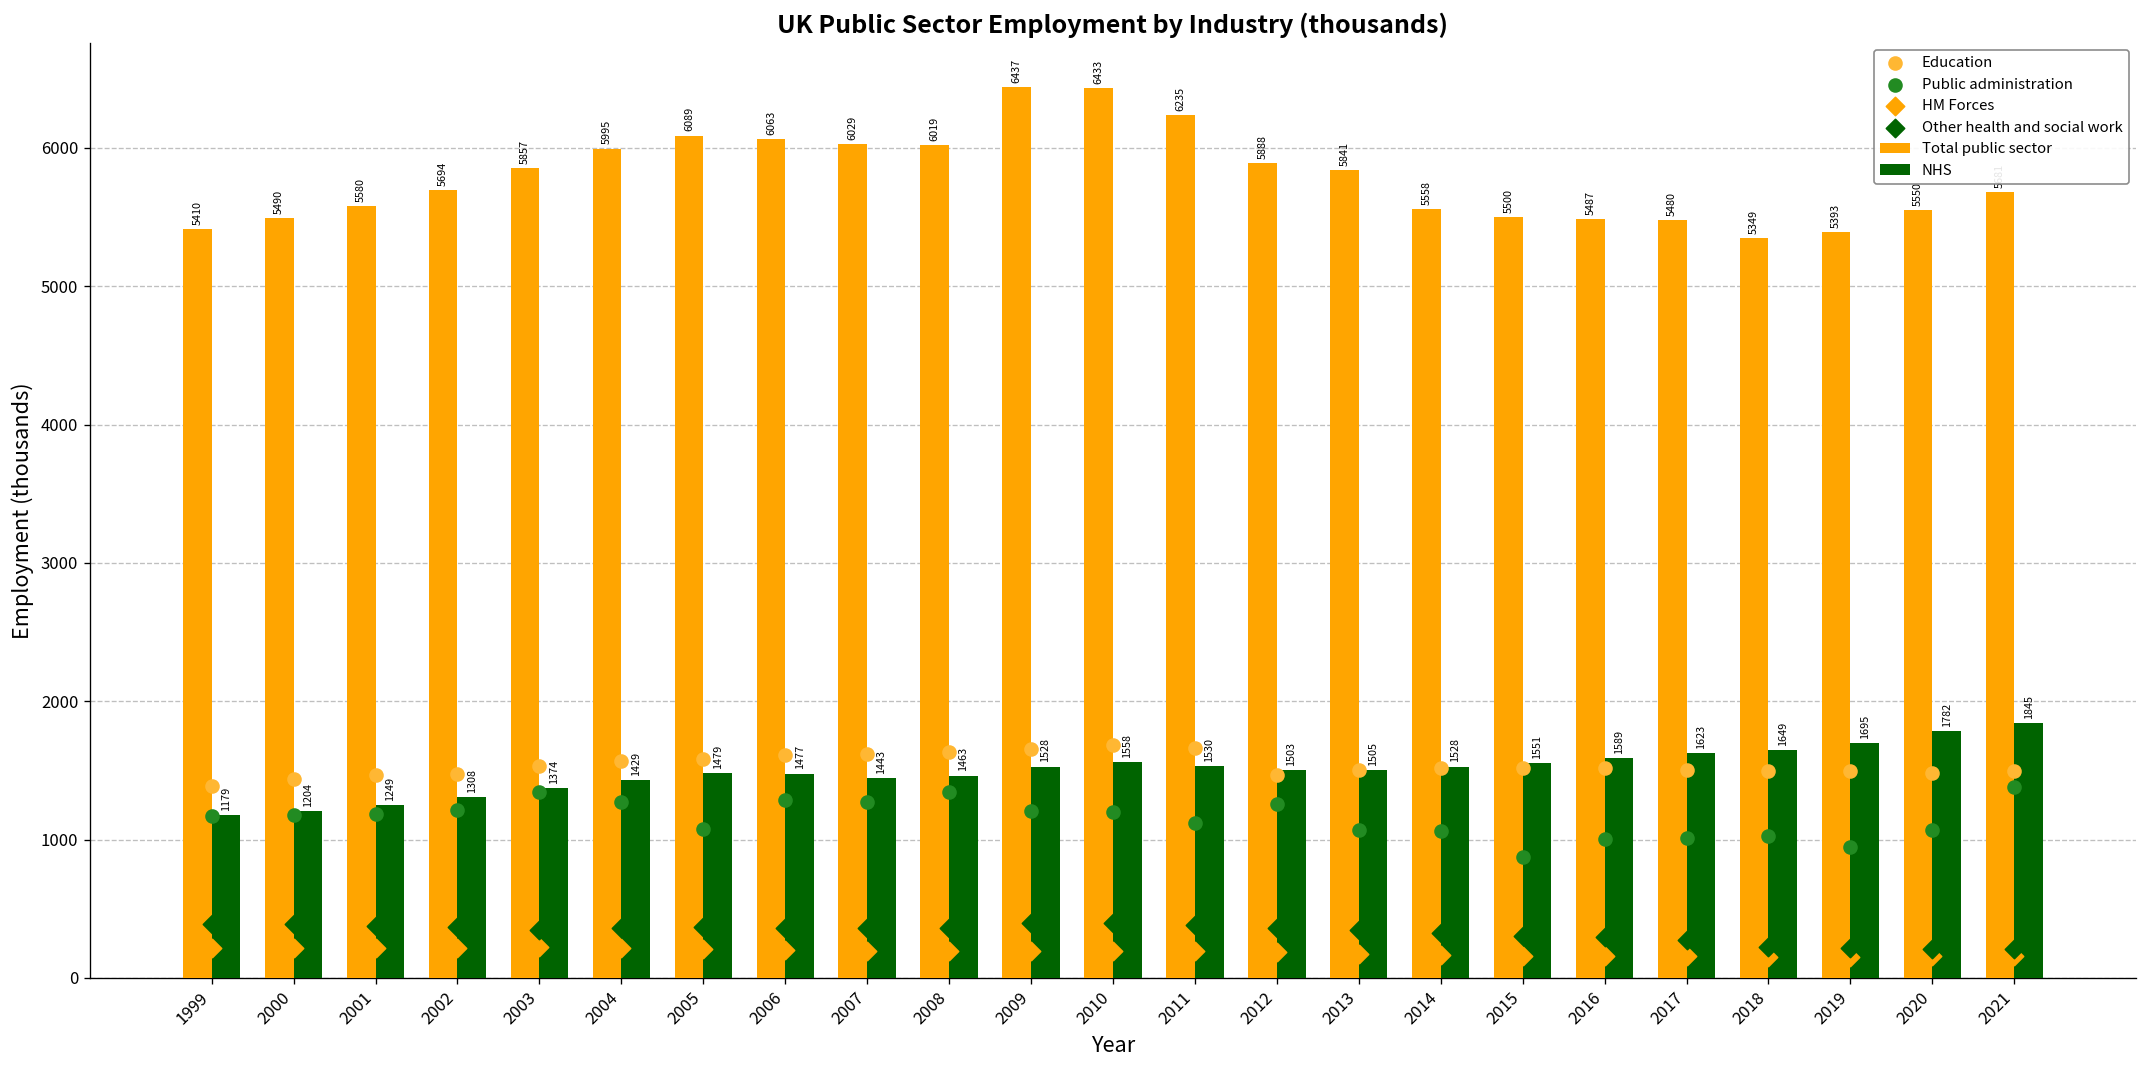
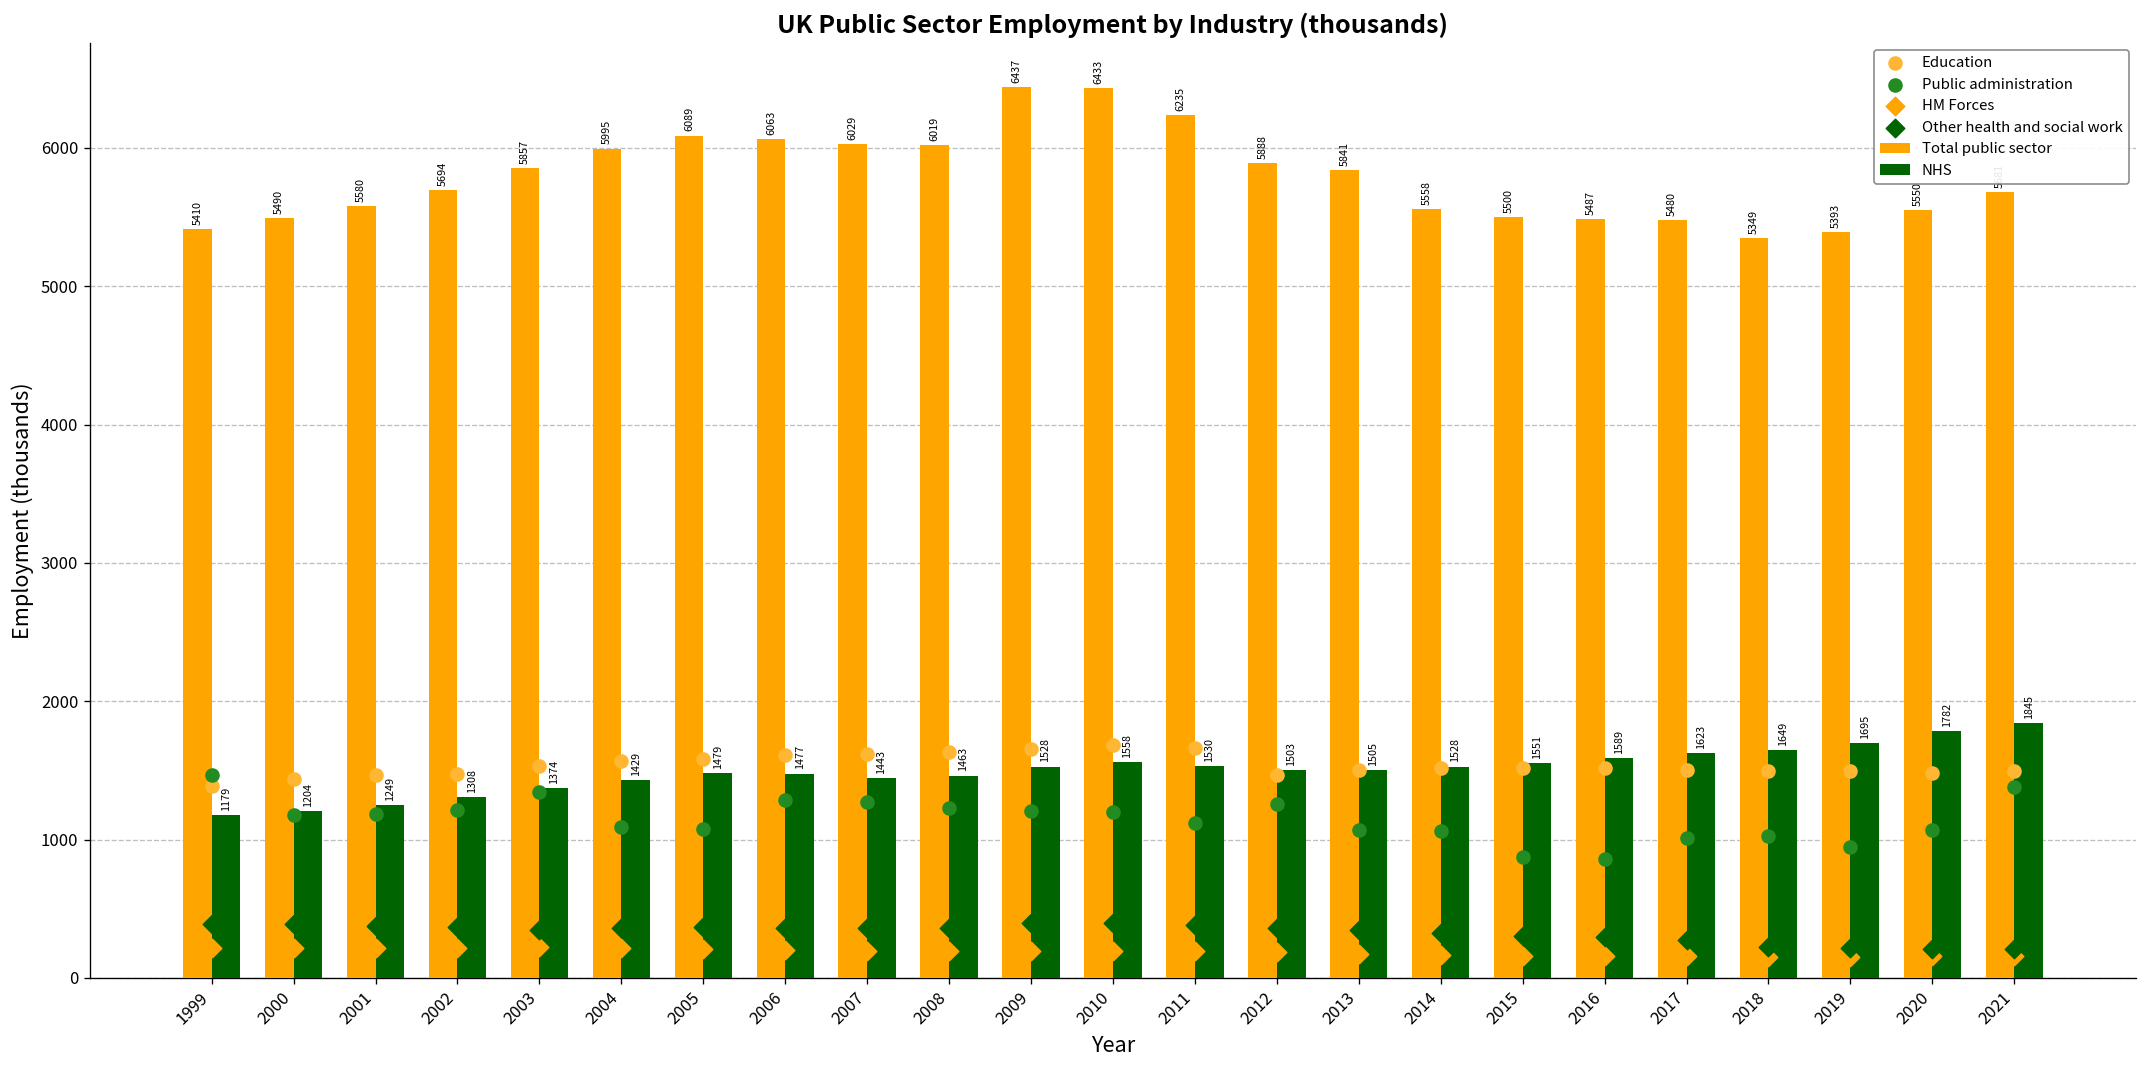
  {
    "Public administration": {
-     "1999": 1170,
-     "2004": 1270,
-     "2008": 1350,
-     "2016": 1000
+     "1999": 1470,
+     "2004": 1090,
+     "2008": 1230,
+     "2016": 860
    }
  }
